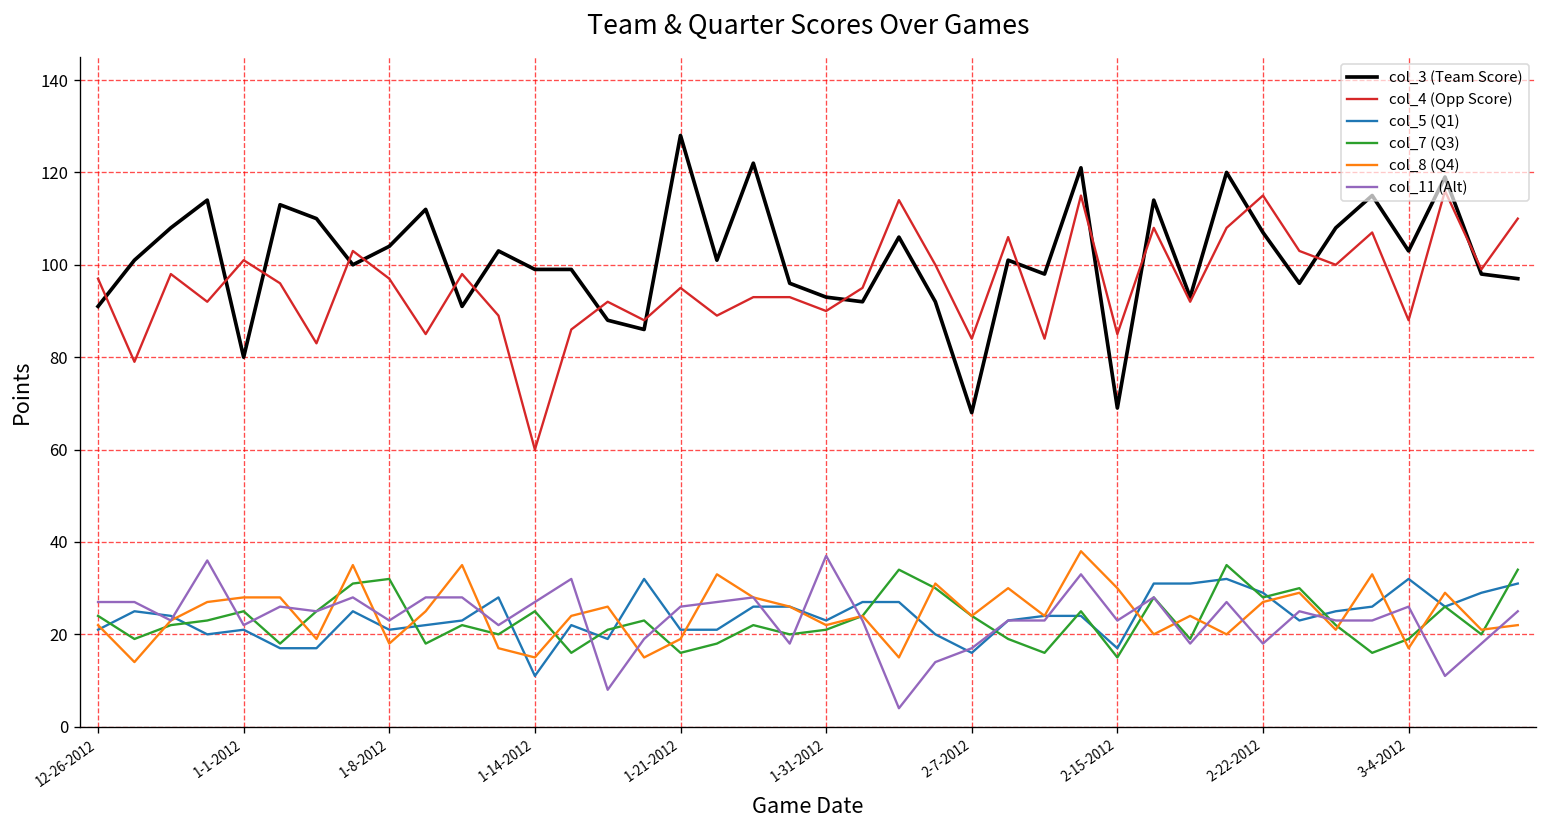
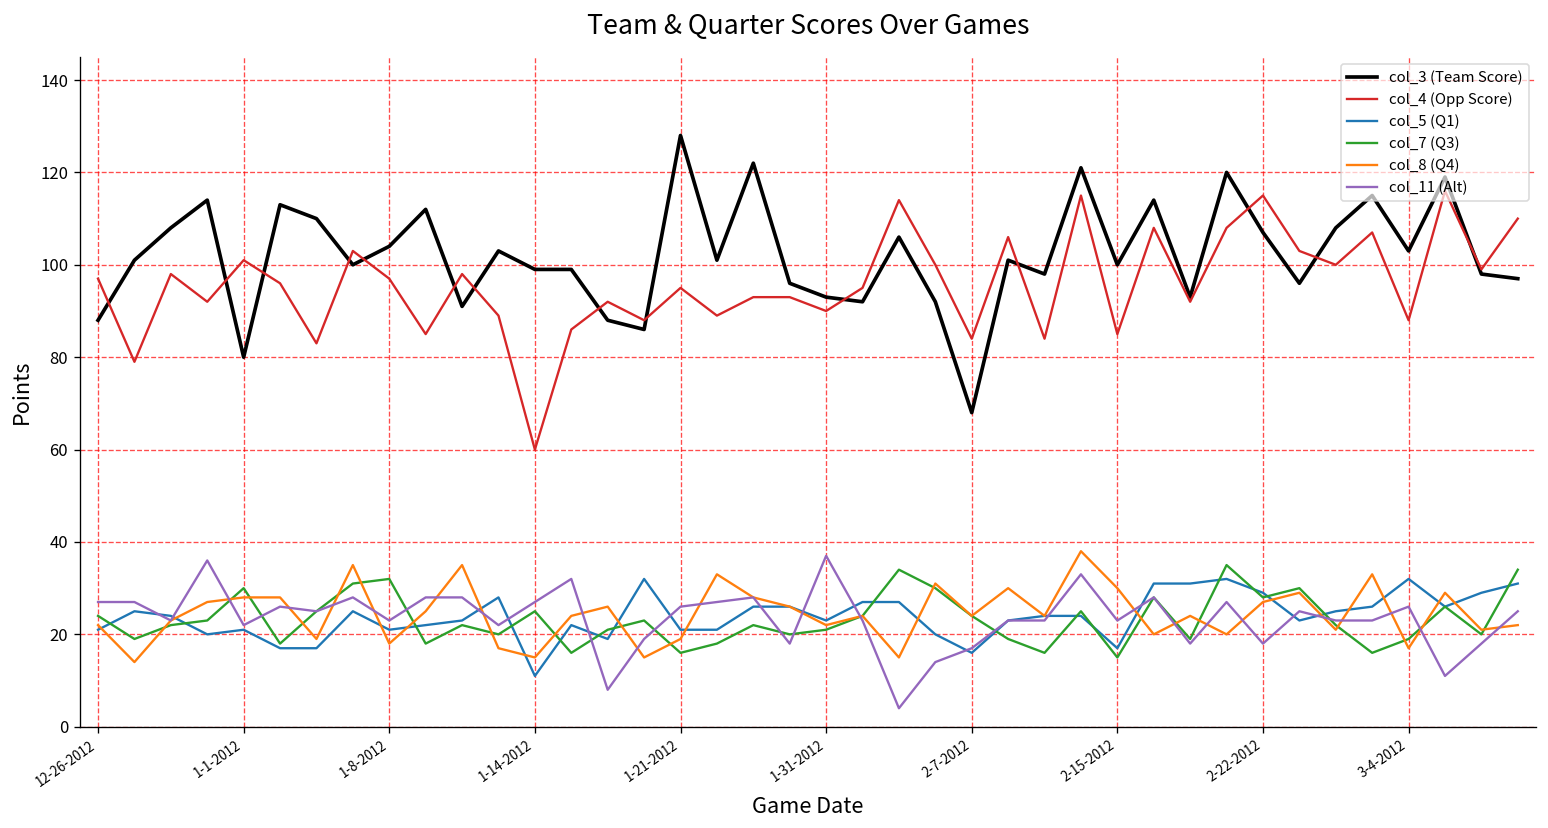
  {
    "col_3 (Team Score)": {
-     "12-26-2012": 91,
+     "12-26-2012": 88,
      "1-1-2012": 80,
      "1-8-2012": 104,
      "1-14-2012": 99,
      "1-21-2012": 128,
      "1-31-2012": 93,
      "2-7-2012": 68,
-     "2-15-2012": 69,
+     "2-15-2012": 100,
      "2-22-2012": 107,
      "3-4-2012": 103
    },
    "col_4 (Opp Score)": {
      "12-26-2012": 97,
      "1-1-2012": 101,
      "1-8-2012": 97,
      "1-14-2012": 60,
      "1-21-2012": 95,
      "1-31-2012": 90,
      "2-7-2012": 84,
      "2-15-2012": 85,
      "2-22-2012": 115,
      "3-4-2012": 88
    },
    "col_5 (Q1)": {
      "12-26-2012": 21,
      "1-1-2012": 21,
      "1-8-2012": 21,
      "1-14-2012": 11,
      "1-21-2012": 21,
      "1-31-2012": 23,
      "2-7-2012": 16,
      "2-15-2012": 17,
      "2-22-2012": 29,
      "3-4-2012": 32
    },
    "col_7 (Q3)": {
      "12-26-2012": 24,
-     "1-1-2012": 25,
+     "1-1-2012": 30,
      "1-8-2012": 32,
      "1-14-2012": 25,
      "1-21-2012": 16,
      "1-31-2012": 21,
      "2-15-2012": 15,
      "2-22-2012": 28,
      "3-4-2012": 19
    },
    "col_8 (Q4)": {
      "12-26-2012": 22,
      "1-1-2012": 28,
      "1-8-2012": 18,
      "1-14-2012": 15,
      "1-21-2012": 19,
      "1-31-2012": 22,
      "2-15-2012": 30,
      "2-22-2012": 27,
      "3-4-2012": 17
    },
    "col_11 (Alt)": {
      "12-26-2012": 27,
      "1-1-2012": 22,
      "1-8-2012": 23,
      "1-14-2012": 27,
      "1-21-2012": 26,
      "1-31-2012": 37,
      "2-7-2012": 17,
      "2-15-2012": 23,
      "2-22-2012": 18,
      "3-4-2012": 26
    }
  }
